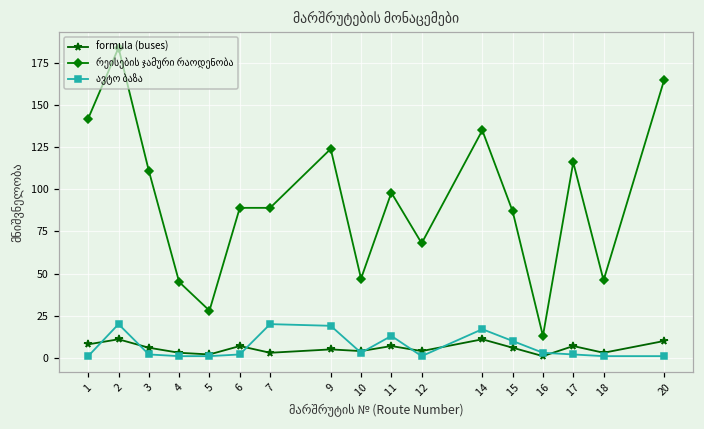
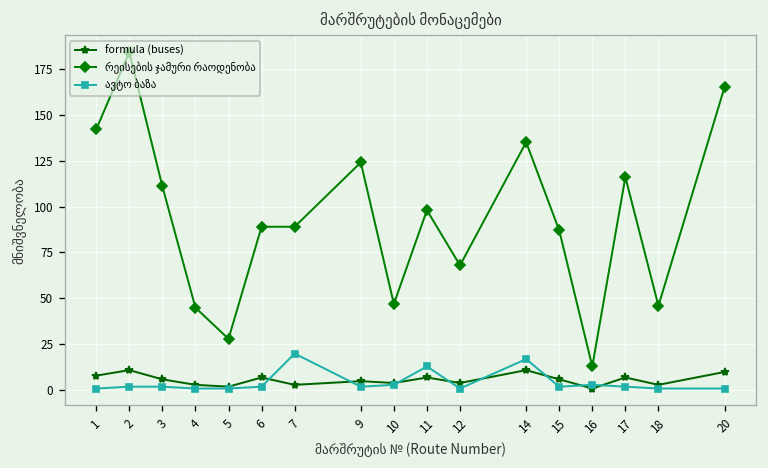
  {
    "ავტო ბაზა": {
      "1": 1,
-     "2": 20,
+     "2": 2,
      "3": 2,
      "4": 1,
      "6": 2,
      "7": 20,
-     "9": 19,
+     "9": 2,
      "11": 13,
      "12": 1,
      "14": 17,
-     "15": 10,
+     "15": 2,
      "16": 3,
      "17": 2,
      "18": 1,
      "20": 1
    }
  }
